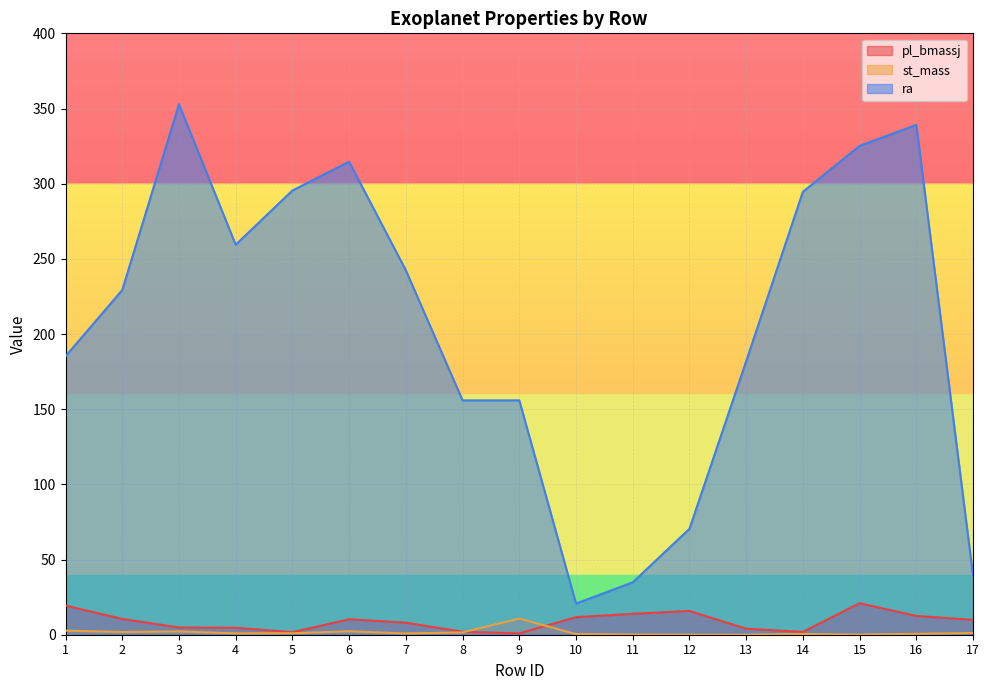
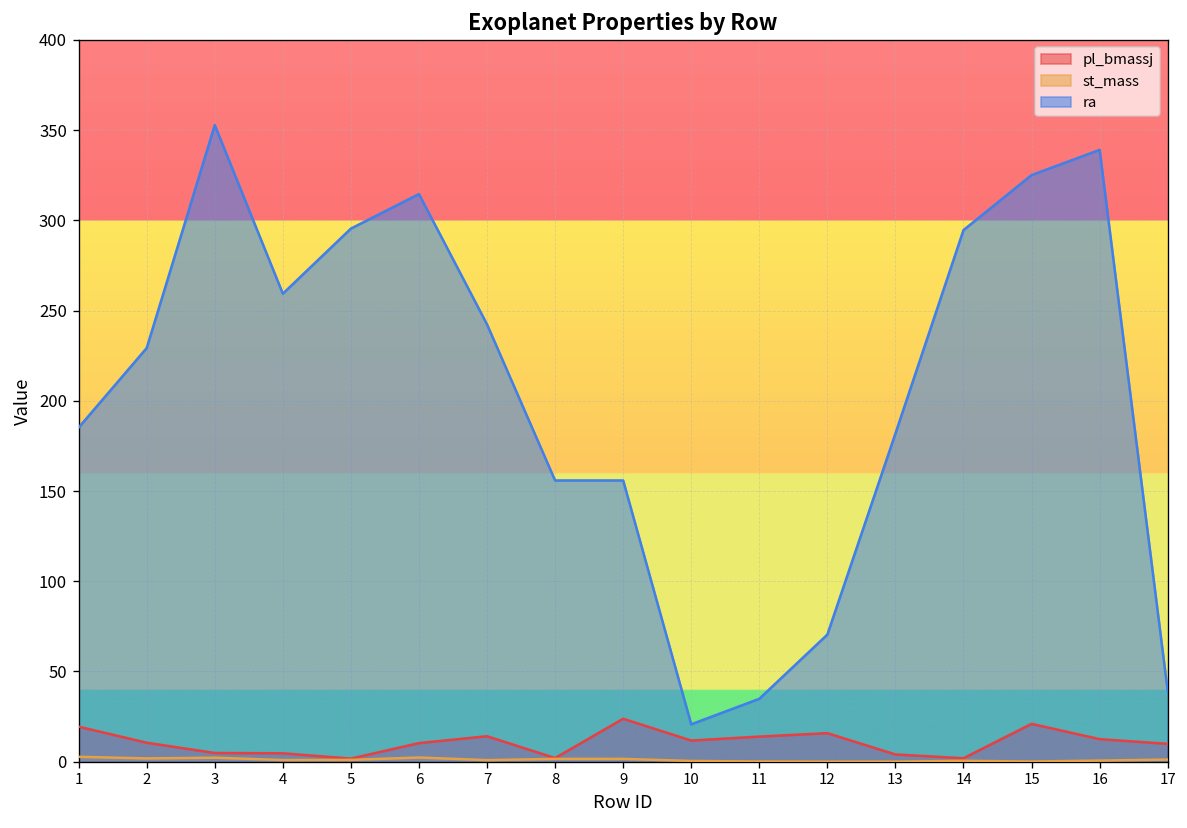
  {
    "pl_bmassj": {
      "1": 19,
      "2": 11,
      "3": 5,
      "4": 5,
      "6": 10,
-     "7": 8,
-     "9": 1,
+     "7": 14,
+     "9": 24,
      "10": 12,
      "11": 14,
      "12": 16,
      "13": 4,
      "15": 21,
      "16": 13,
      "17": 10
    },
    "st_mass": {
      "1": 3,
      "2": 2,
      "3": 2,
      "4": 1,
      "6": 2,
      "7": 1,
-     "9": 11,
+     "9": 2,
      "10": 0,
      "11": 0,
      "12": 0,
      "13": 0,
      "15": 0,
      "16": 1,
      "17": 1
    },
    "ra": {
      "1": 185,
      "2": 229,
      "3": 353,
      "4": 259,
      "5": 295,
      "6": 315,
      "7": 242,
      "8": 156,
      "9": 156,
      "10": 21,
      "11": 35,
      "12": 70,
      "13": 182,
      "14": 295,
      "15": 325,
      "16": 339,
      "17": 39
    }
  }
